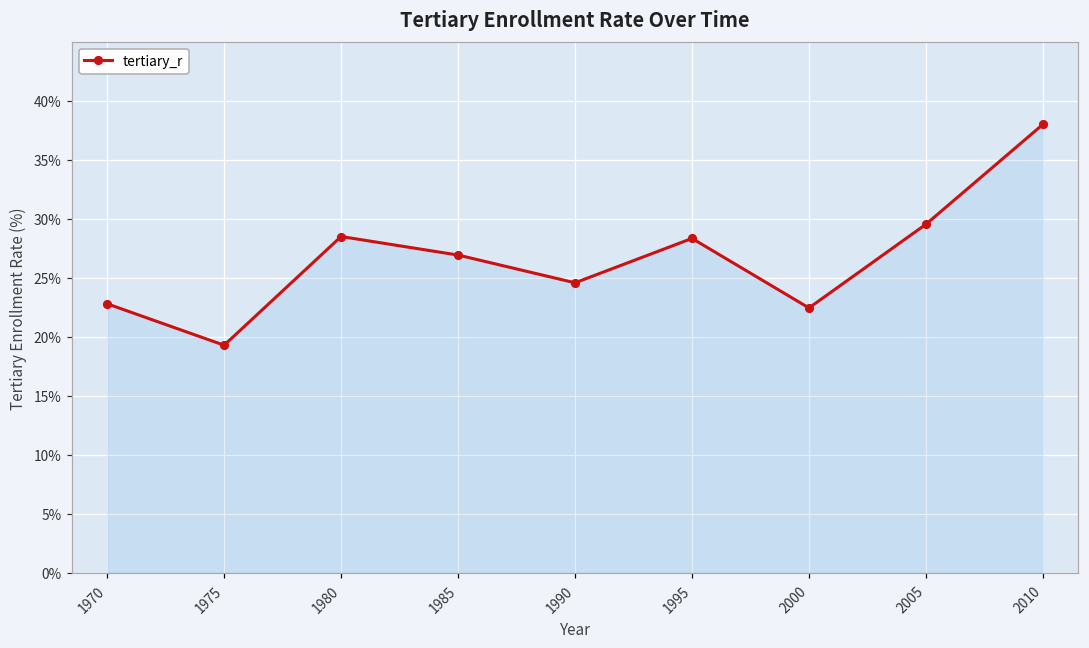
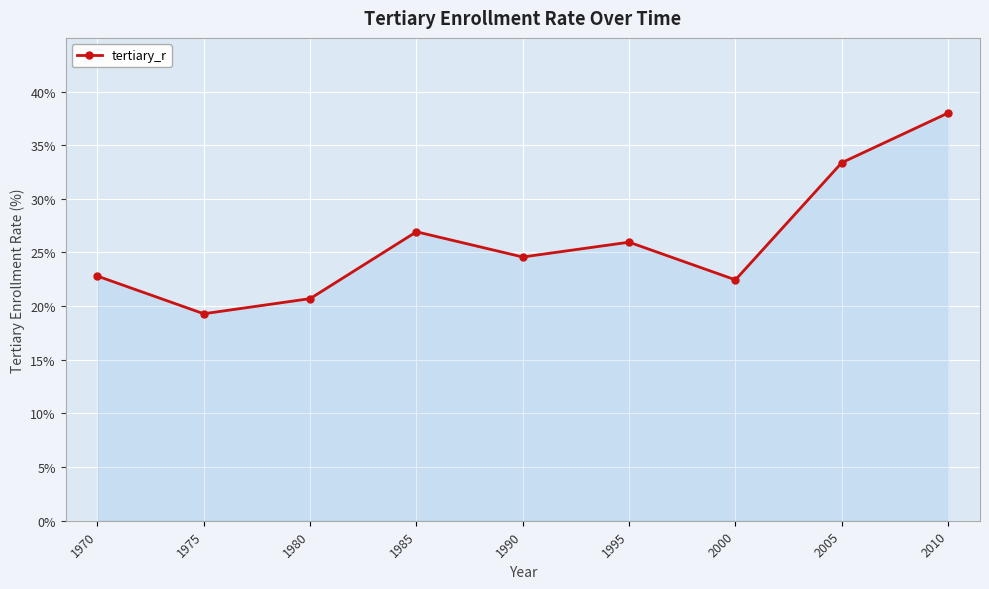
  {
    "1970": "22.8%",
    "1975": "19.3%",
-   "1980": "28.5%",
+   "1980": "20.7%",
    "1985": "26.9%",
    "1990": "24.6%",
-   "1995": "28.3%",
+   "1995": "26.0%",
    "2000": "22.5%",
-   "2005": "29.5%",
+   "2005": "33.4%",
    "2010": "38.0%"
  }
